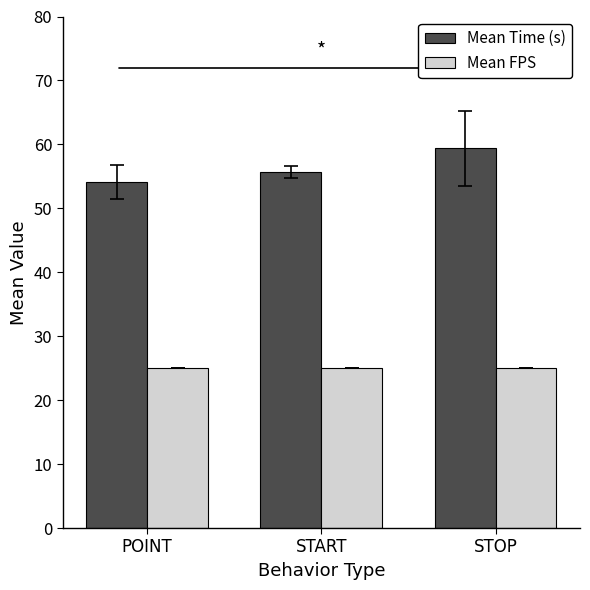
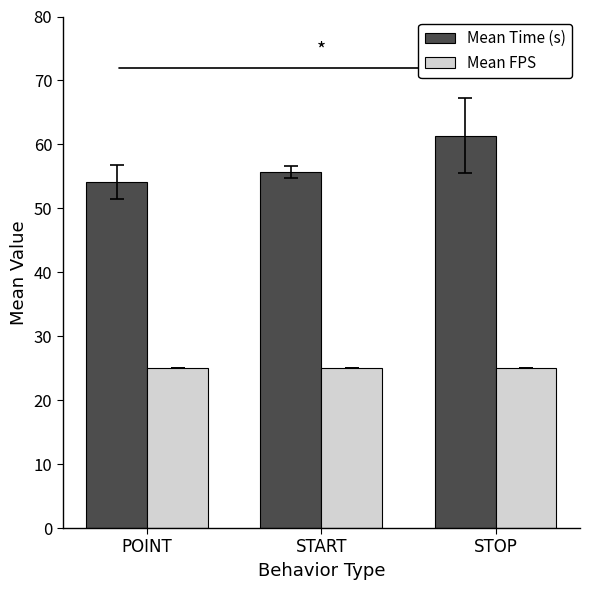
  {
    "Mean Time (s)": {
      "POINT": 54,
      "START": 56,
-     "STOP": 59
+     "STOP": 61
    },
    "Mean FPS": {
      "POINT": 25,
      "START": 25,
      "STOP": 25
    }
  }
